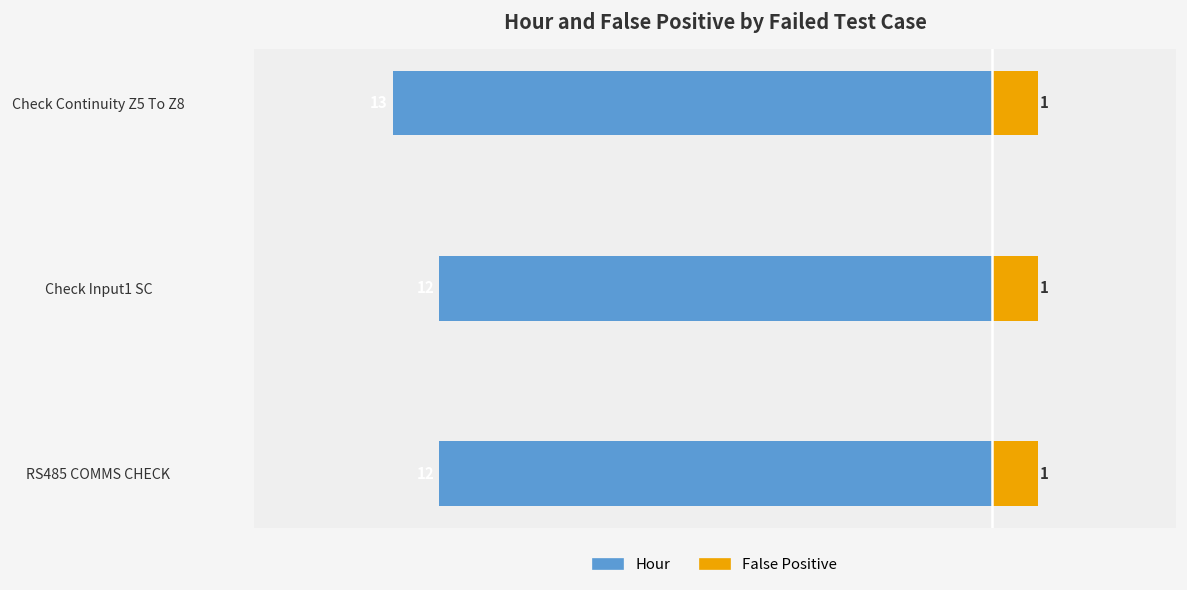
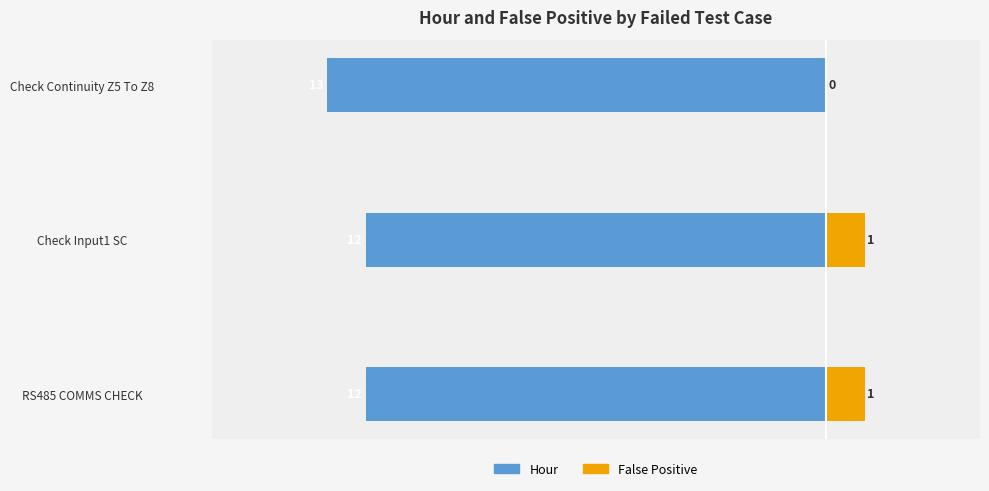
  {
    "False Positive": {
-     "Check Continuity Z5 To Z8": 1,
+     "Check Continuity Z5 To Z8": 0,
      "Check Input1 SC": 1,
      "RS485 COMMS CHECK": 1
    }
  }
